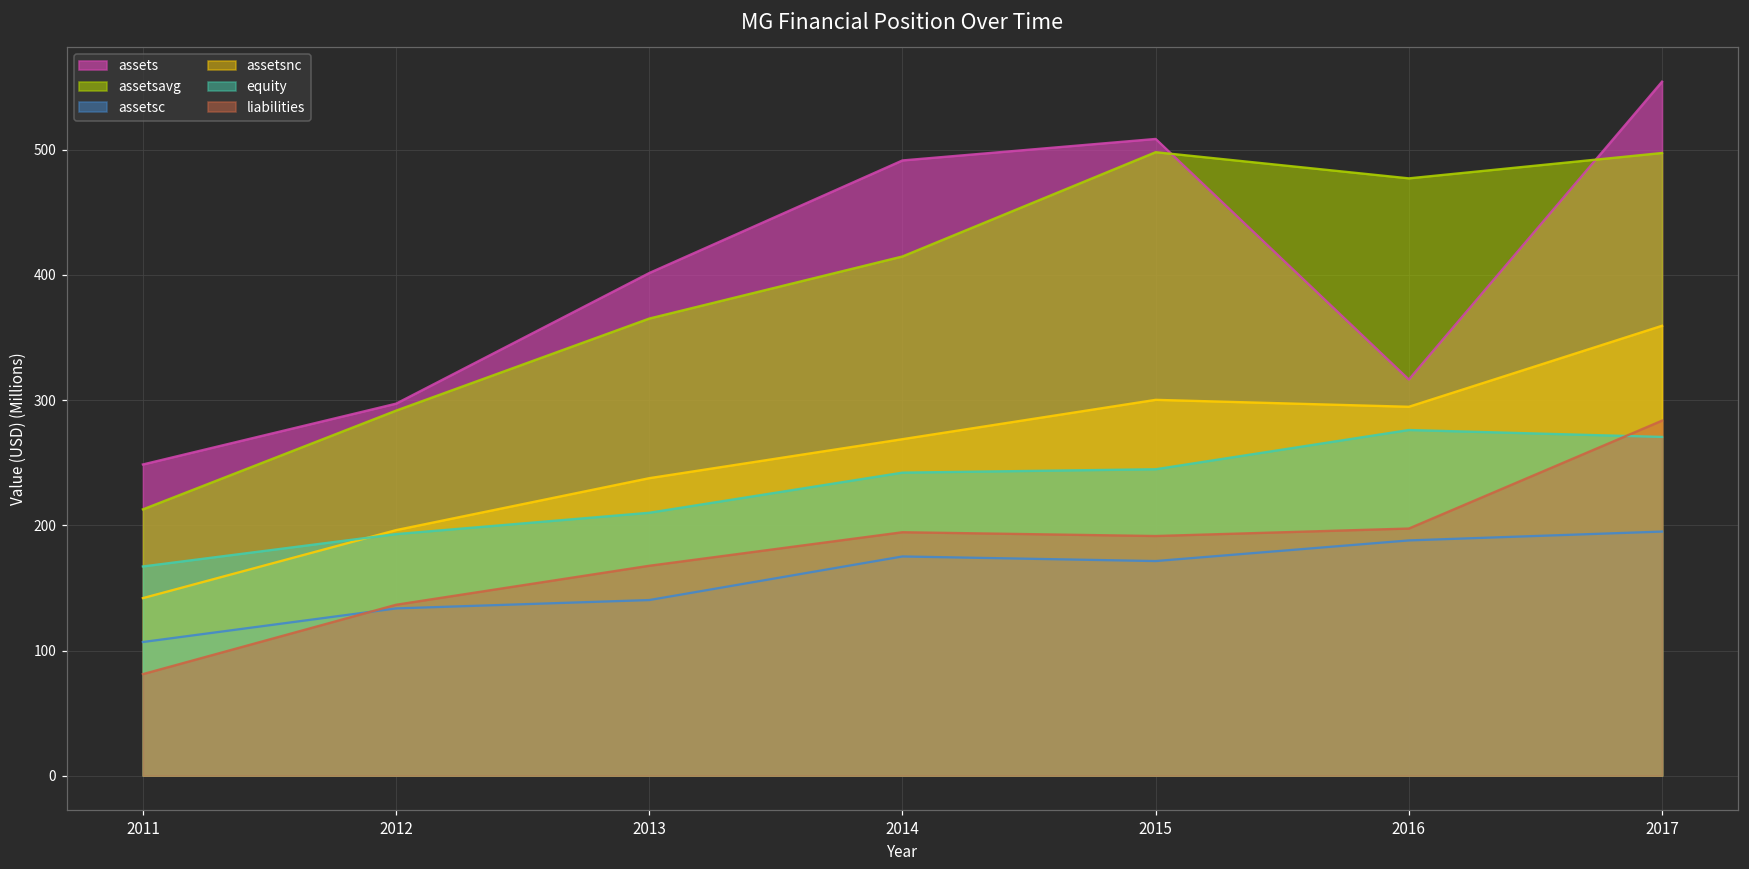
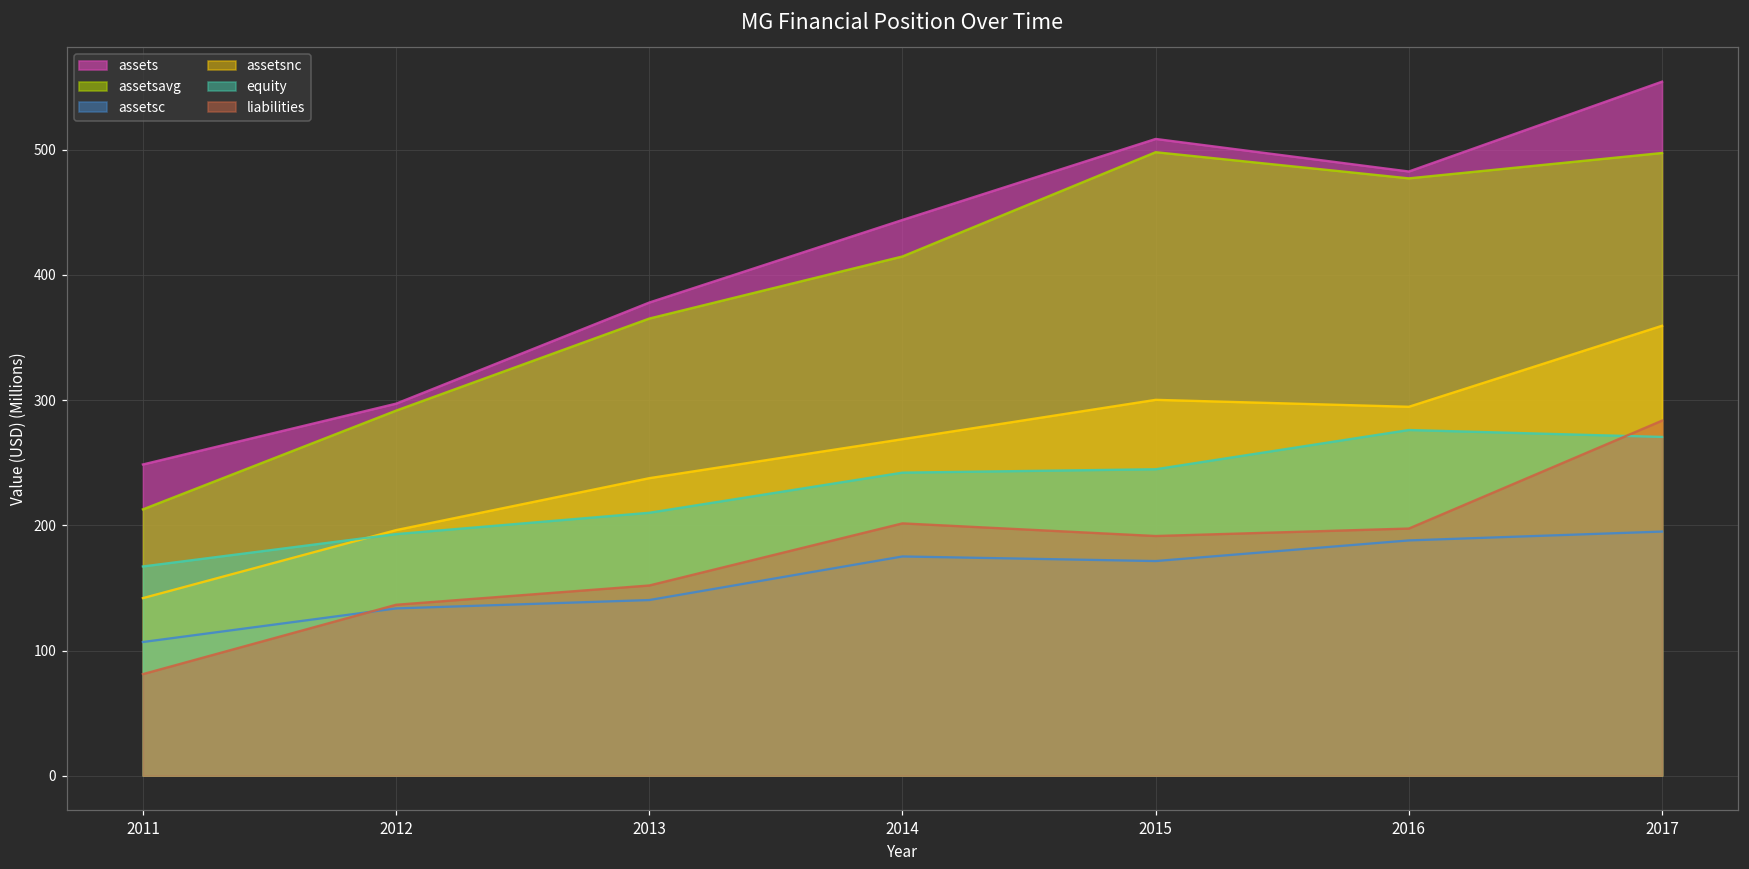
  {
    "assets": {
      "2011": 249,
      "2012": 297,
-     "2013": 402,
-     "2014": 492,
+     "2013": 378,
+     "2014": 444,
      "2015": 509,
-     "2016": 316,
+     "2016": 483,
      "2017": 554
    },
    "liabilities": {
      "2011": 81,
      "2012": 137,
-     "2013": 168,
-     "2014": 195,
+     "2013": 152,
+     "2014": 202,
      "2015": 191,
      "2016": 197,
      "2017": 284
    }
  }
